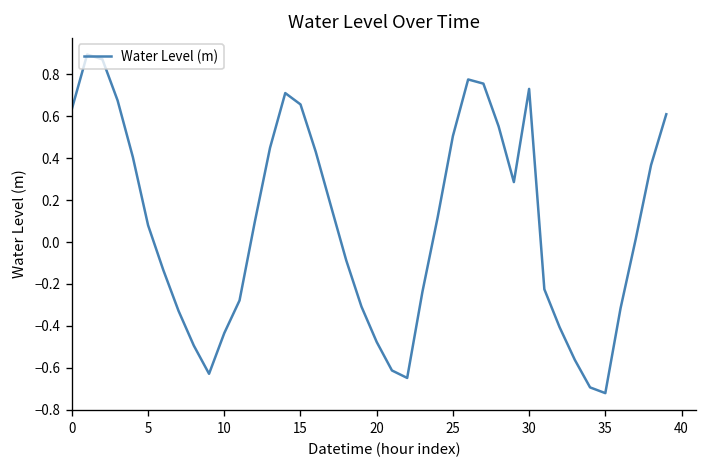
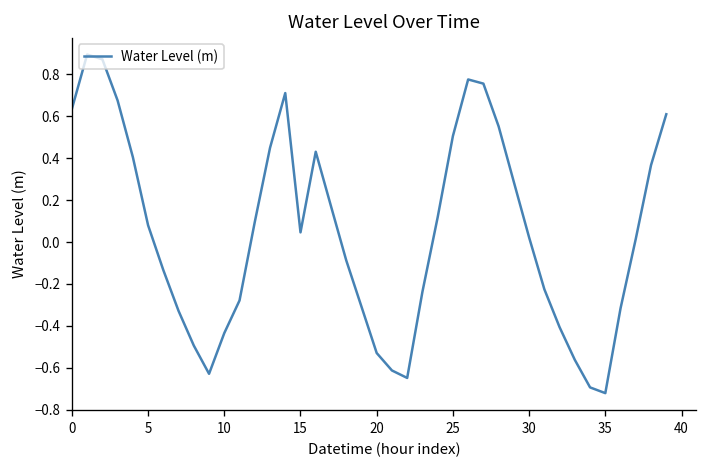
  {
    "0": 0.64,
    "5": 0.08,
    "10": -0.43,
-   "15": 0.66,
-   "20": -0.48,
+   "15": 0.05,
+   "20": -0.53,
    "25": 0.51,
-   "30": 0.73,
+   "30": 0.02,
    "35": -0.72
  }
